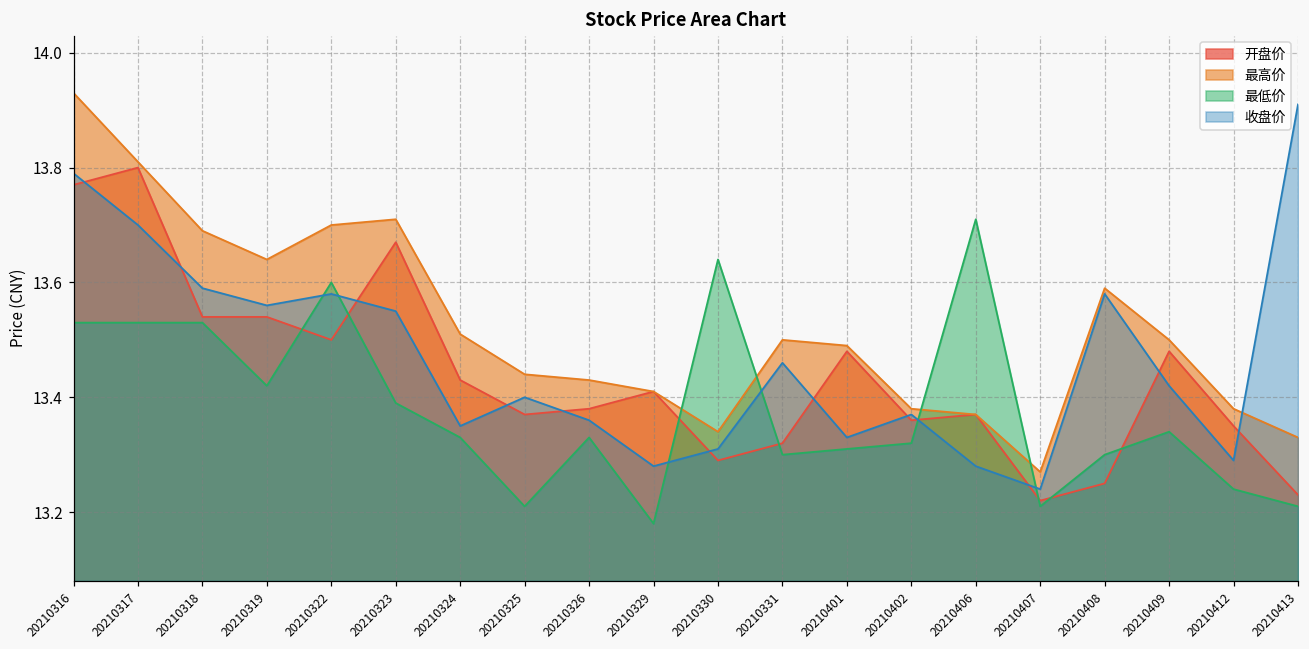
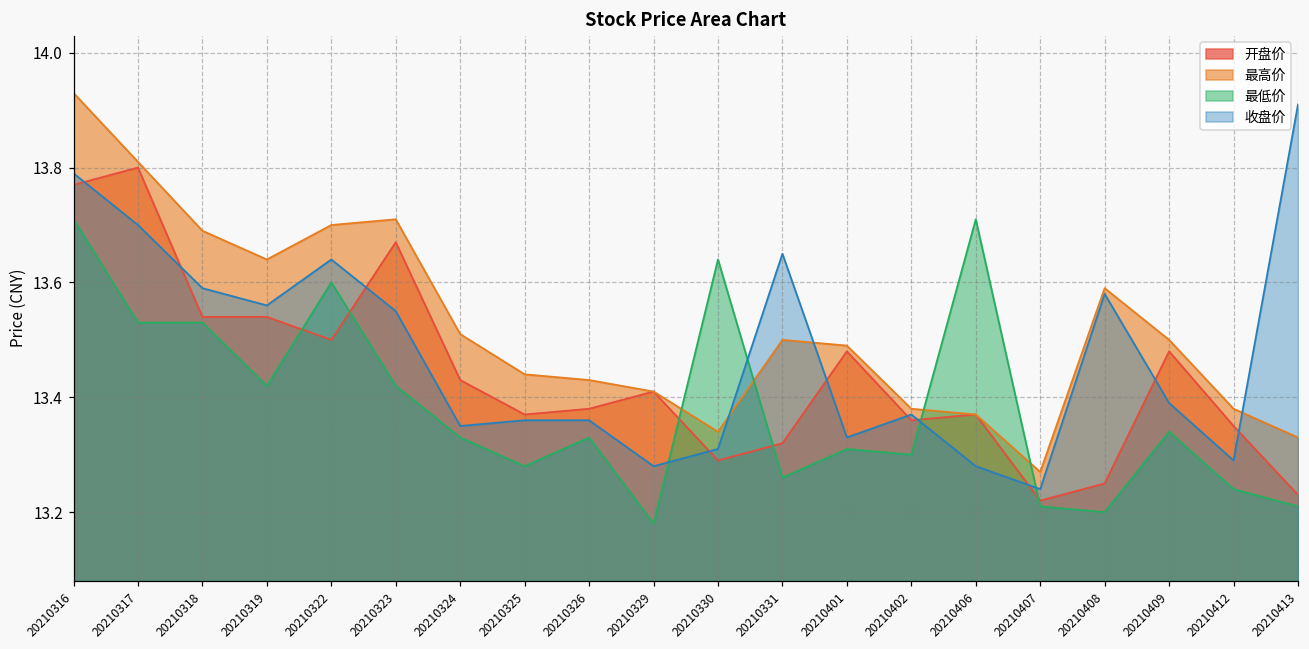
  {
    "最低价": {
-     "20210316": 13.53,
+     "20210316": 13.71,
      "20210317": 13.53,
      "20210318": 13.53,
      "20210319": 13.42,
      "20210322": 13.60,
-     "20210323": 13.39,
+     "20210323": 13.42,
      "20210324": 13.33,
-     "20210325": 13.21,
+     "20210325": 13.28,
      "20210326": 13.33,
      "20210329": 13.18,
      "20210330": 13.64,
-     "20210331": 13.30,
+     "20210331": 13.26,
      "20210401": 13.31,
-     "20210402": 13.32,
+     "20210402": 13.30,
      "20210406": 13.71,
      "20210407": 13.21,
-     "20210408": 13.3,
+     "20210408": 13.2,
      "20210409": 13.34,
      "20210412": 13.24,
      "20210413": 13.21
    },
    "收盘价": {
      "20210316": 13.79,
      "20210317": 13.70,
      "20210318": 13.59,
      "20210319": 13.56,
-     "20210322": 13.58,
+     "20210322": 13.64,
      "20210323": 13.55,
      "20210324": 13.35,
-     "20210325": 13.40,
+     "20210325": 13.36,
      "20210326": 13.36,
      "20210329": 13.28,
      "20210330": 13.31,
-     "20210331": 13.46,
+     "20210331": 13.65,
      "20210401": 13.33,
      "20210402": 13.37,
      "20210406": 13.28,
      "20210407": 13.24,
      "20210408": 13.58,
-     "20210409": 13.42,
+     "20210409": 13.39,
      "20210412": 13.29,
      "20210413": 13.91
    }
  }
